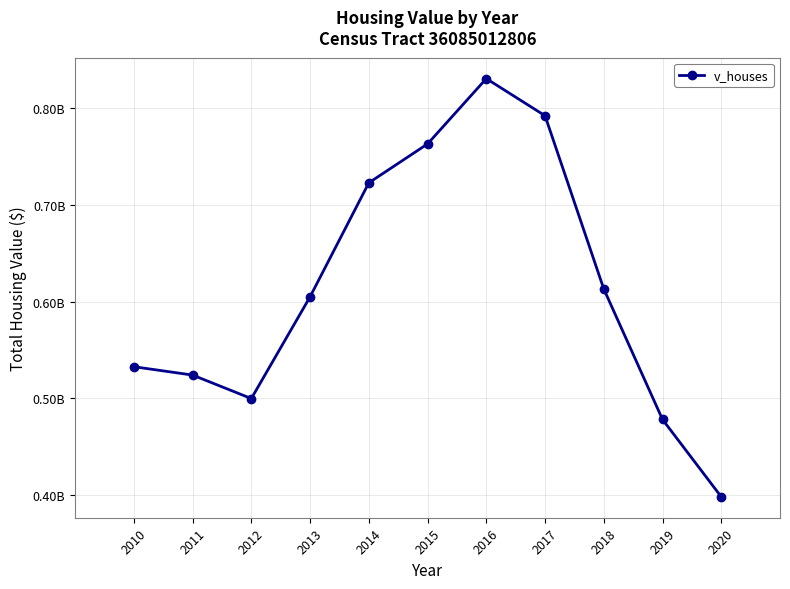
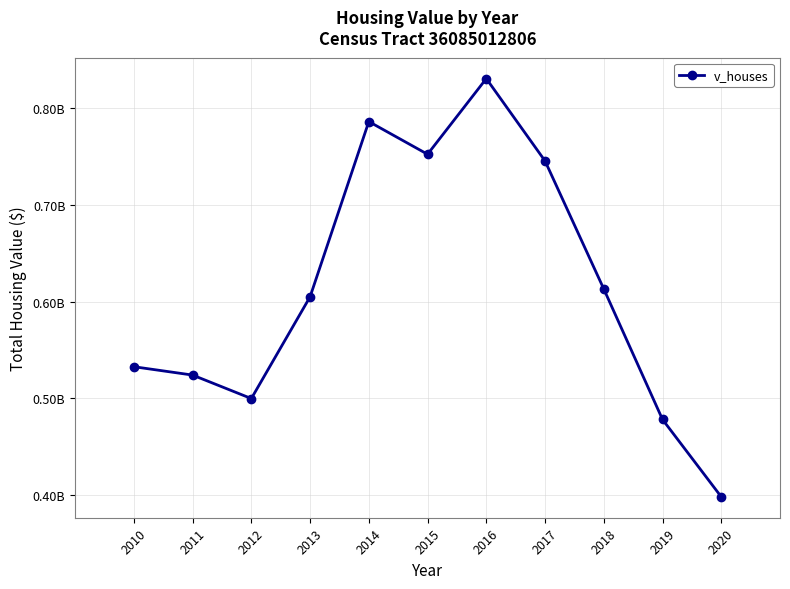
  {
    "2010": 530000000,
    "2011": 520000000,
    "2012": 500000000,
    "2013": 600000000,
-   "2014": 720000000,
-   "2015": 760000000,
+   "2014": 790000000,
+   "2015": 750000000,
    "2016": 830000000,
-   "2017": 790000000,
+   "2017": 750000000,
    "2018": 610000000,
    "2019": 480000000,
    "2020": 400000000
  }
